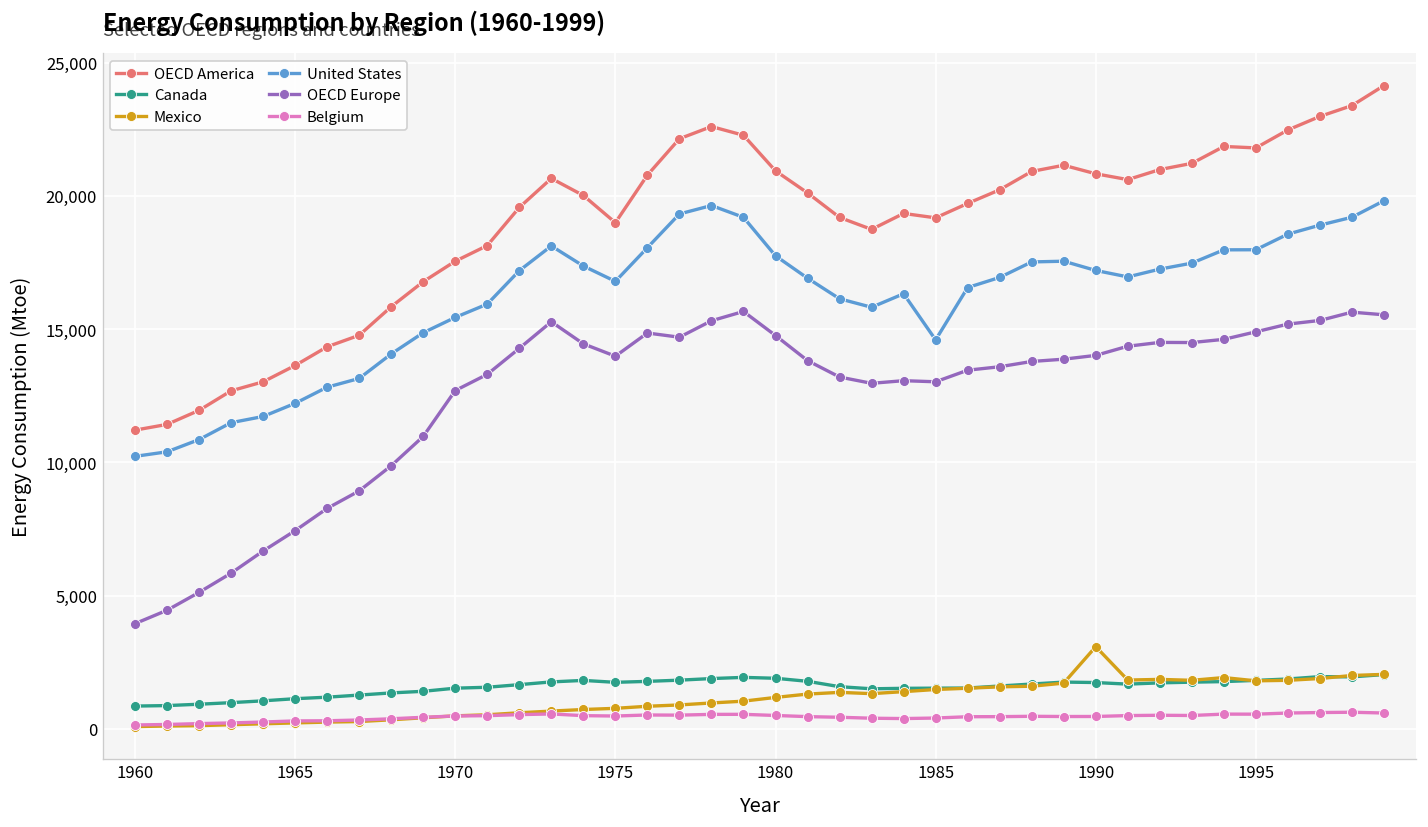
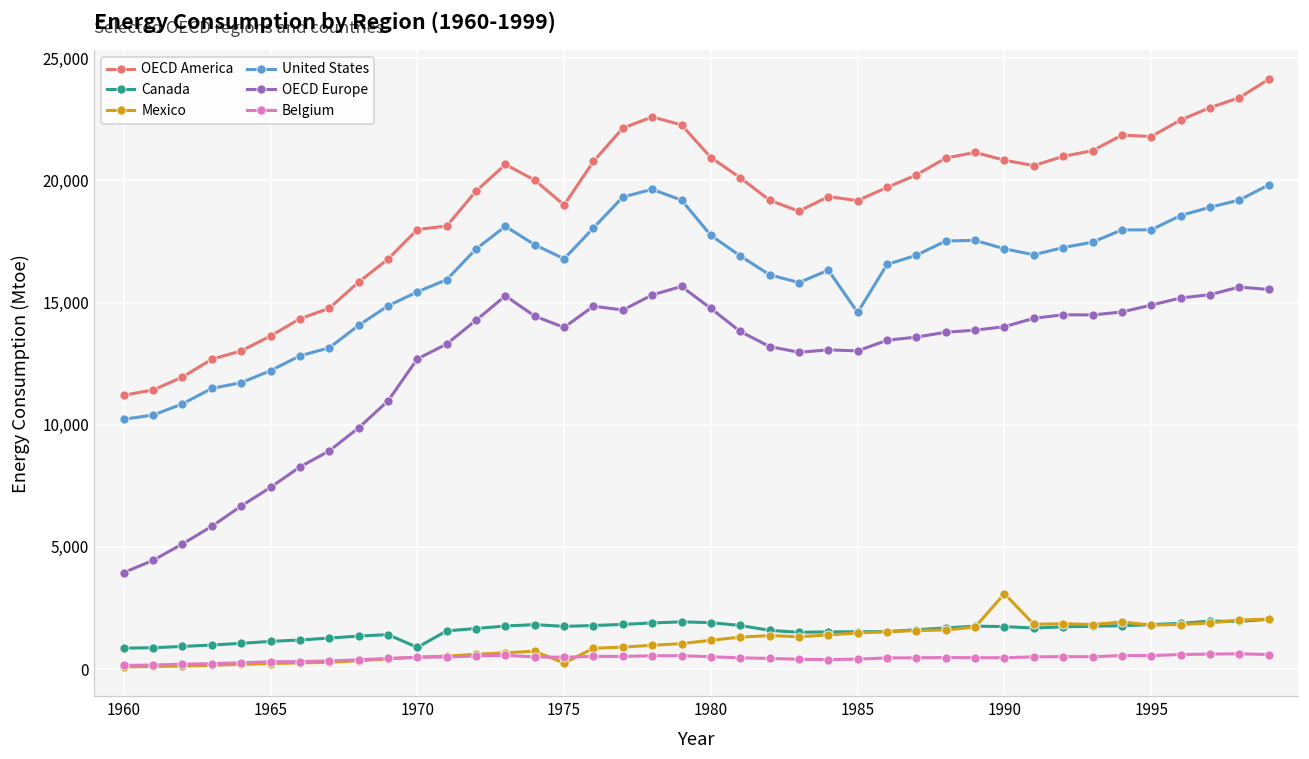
  {
    "OECD America": {
      "1960": "11,200",
      "1965": "13,600",
-     "1970": "17,500",
+     "1970": "18,000",
      "1975": "19,000",
      "1980": "20,900",
      "1985": "19,200",
      "1990": "20,800",
      "1995": "21,800"
    },
    "Canada": {
      "1960": "900",
      "1965": "1,100",
-     "1970": "1,500",
+     "1970": "900",
      "1975": "1,700",
      "1980": "1,900",
      "1990": "1,700"
    },
    "Mexico": {
-     "1975": "800",
+     "1975": "200",
      "1980": "1,200",
      "1990": "3,100"
    },
    "United States": {
      "1960": "10,200",
      "1965": "12,200",
      "1970": "15,400",
      "1975": "16,800",
      "1980": "17,800",
      "1985": "14,600",
      "1990": "17,200",
      "1995": "18,000"
    },
    "OECD Europe": {
      "1960": "3,900",
      "1965": "7,400",
      "1970": "12,700",
      "1975": "14,000",
      "1980": "14,800",
      "1985": "13,000",
      "1990": "14,000",
      "1995": "14,900"
    },
    "Belgium": {
      "1975": "500",
      "1980": "500",
      "1985": "400",
      "1990": "500",
      "1995": "500"
    }
  }
